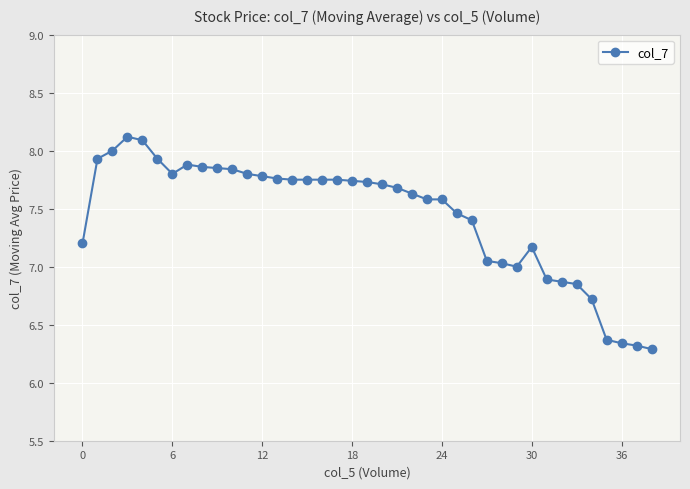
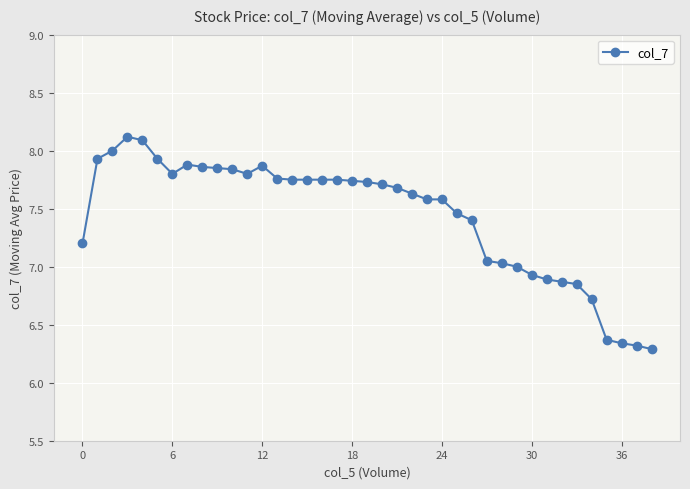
  {
    "0": 7.20,
    "6": 7.80,
-   "12": 7.78,
+   "12": 7.87,
    "18": 7.74,
    "24": 7.58,
-   "30": 7.17,
+   "30": 6.93,
    "36": 6.34
  }
